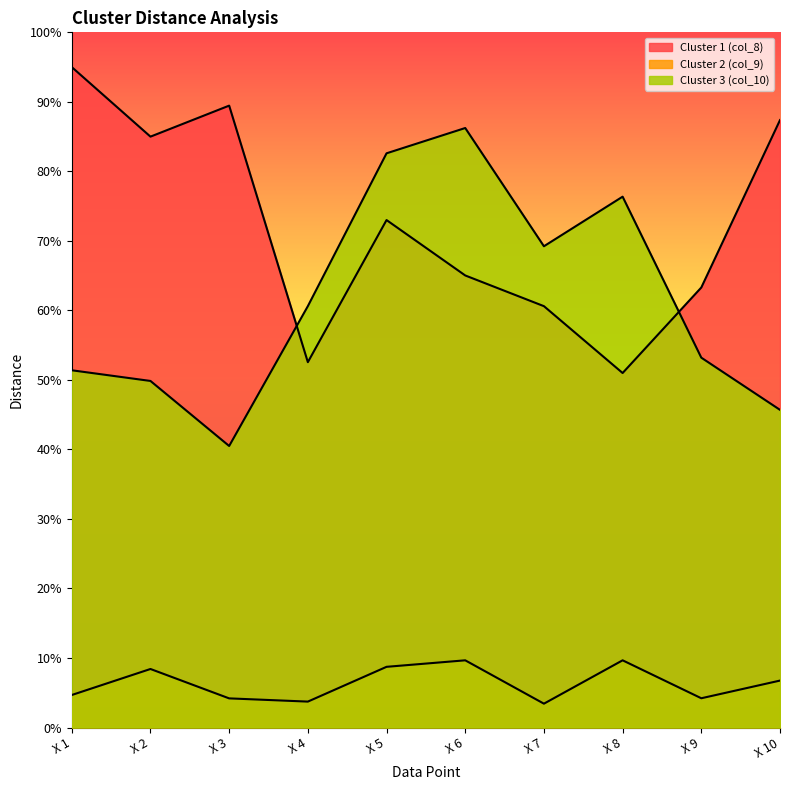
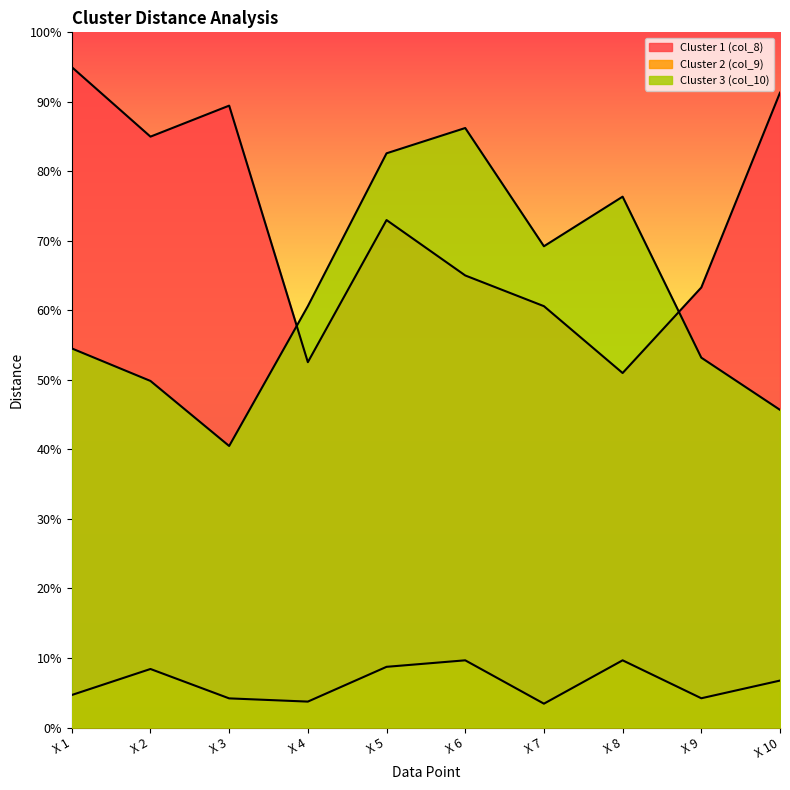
  {
    "Cluster 1 (col_8)": {
      "X 1": "95%",
      "X 2": "85%",
      "X 3": "89%",
      "X 4": "53%",
      "X 5": "73%",
      "X 6": "65%",
      "X 7": "61%",
      "X 8": "51%",
      "X 9": "63%",
-     "X 10": "87%"
+     "X 10": "91%"
    },
    "Cluster 2 (col_9)": {
      "X 1": "5%",
      "X 2": "8%",
      "X 3": "4%",
      "X 4": "4%",
      "X 5": "9%",
      "X 6": "10%",
      "X 7": "3%",
      "X 8": "10%",
      "X 9": "4%",
      "X 10": "7%"
    },
    "Cluster 3 (col_10)": {
-     "X 1": "51%",
+     "X 1": "55%",
      "X 2": "50%",
      "X 3": "40%",
      "X 4": "61%",
      "X 5": "83%",
      "X 6": "86%",
      "X 7": "69%",
      "X 8": "76%",
      "X 9": "53%",
      "X 10": "46%"
    }
  }
